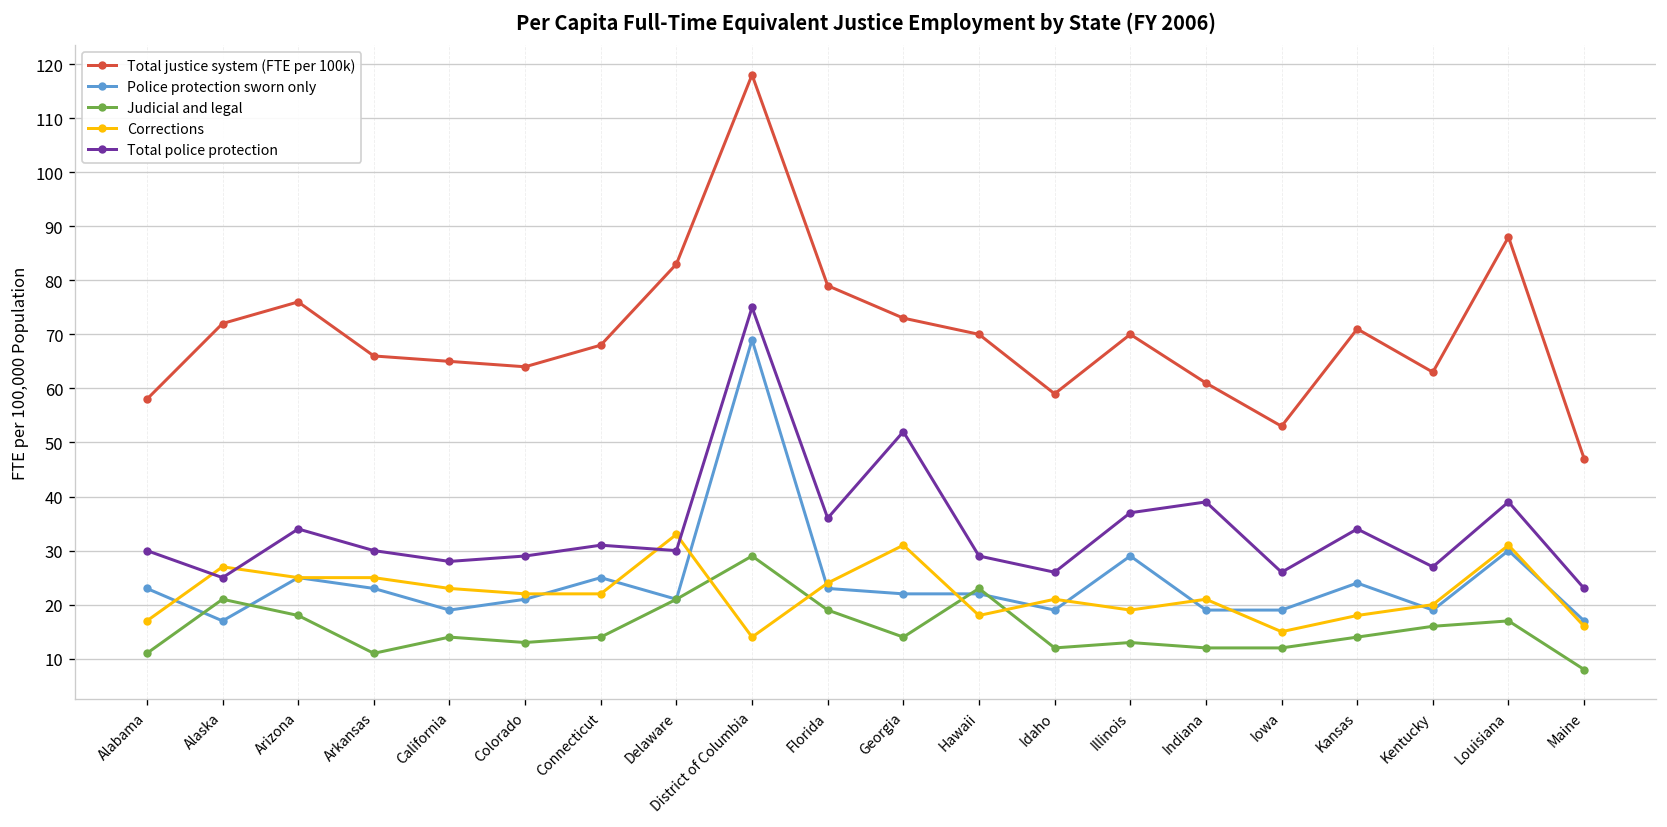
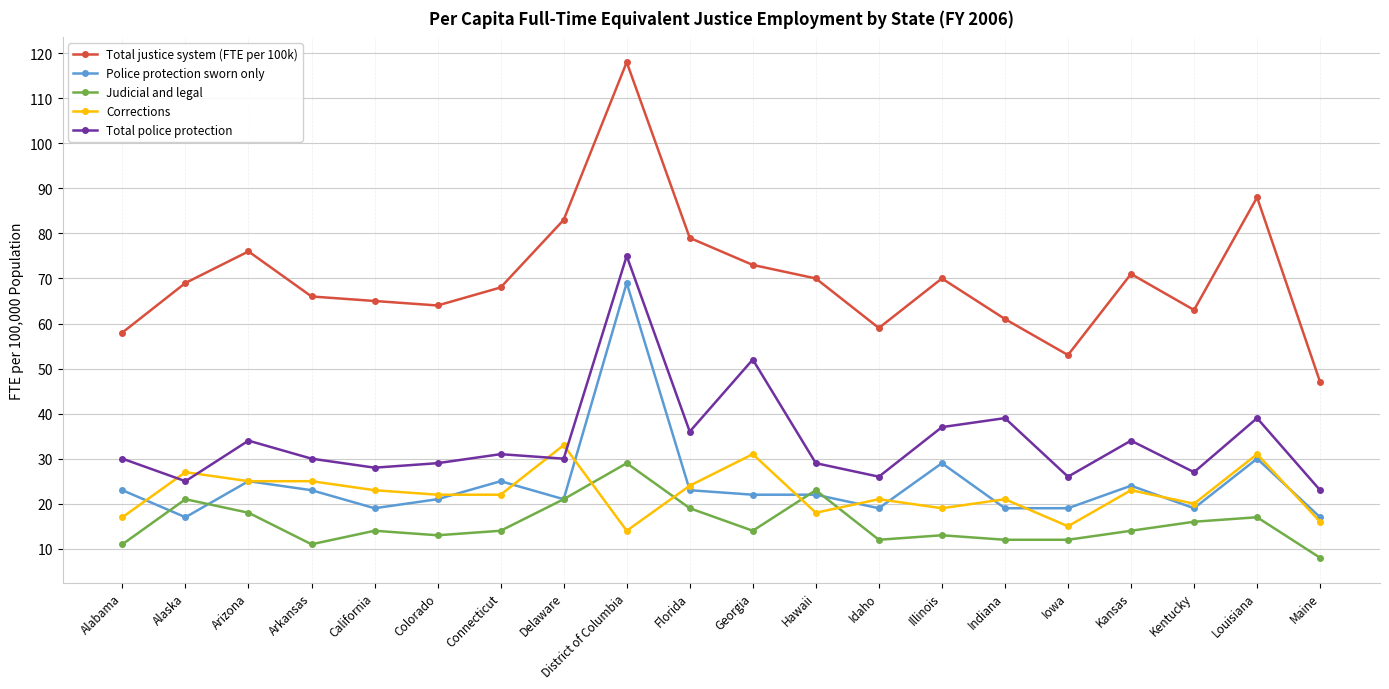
  {
    "Total justice system (FTE per 100k)": {
      "Alabama": 58,
-     "Alaska": 72,
+     "Alaska": 69,
      "Arizona": 76,
      "Arkansas": 66,
      "California": 65,
      "Colorado": 64,
      "Connecticut": 68,
      "Delaware": 83,
      "District of Columbia": 118,
      "Florida": 79,
      "Georgia": 73,
      "Hawaii": 70,
      "Idaho": 59,
      "Illinois": 70,
      "Indiana": 61,
      "Iowa": 53,
      "Kansas": 71,
      "Kentucky": 63,
      "Louisiana": 88,
      "Maine": 47
    },
    "Police protection sworn only": {
      "Alabama": 23,
      "Alaska": 17,
      "Arkansas": 23,
      "California": 19,
      "Colorado": 21,
      "Connecticut": 25,
      "District of Columbia": 69,
      "Florida": 23,
      "Georgia": 22,
      "Hawaii": 22,
      "Idaho": 19,
      "Illinois": 29,
      "Indiana": 19,
      "Iowa": 19,
      "Kansas": 24,
      "Kentucky": 19,
      "Louisiana": 30,
      "Maine": 17
    },
    "Judicial and legal": {
      "Alabama": 11,
      "Alaska": 21,
      "Arizona": 18,
      "Arkansas": 11,
      "California": 14,
      "Colorado": 13,
      "Connecticut": 14,
      "District of Columbia": 29,
      "Florida": 19,
      "Georgia": 14,
      "Hawaii": 23,
      "Idaho": 12,
      "Illinois": 13,
      "Indiana": 12,
      "Iowa": 12,
      "Kansas": 14,
      "Kentucky": 16,
      "Louisiana": 17,
      "Maine": 8
    },
    "Corrections": {
      "Alabama": 17,
      "Alaska": 27,
      "Arkansas": 25,
      "California": 23,
      "Colorado": 22,
      "Connecticut": 22,
      "Delaware": 33,
      "District of Columbia": 14,
      "Florida": 24,
      "Georgia": 31,
      "Hawaii": 18,
      "Idaho": 21,
      "Illinois": 19,
      "Indiana": 21,
      "Iowa": 15,
-     "Kansas": 18,
+     "Kansas": 23,
      "Kentucky": 20,
      "Louisiana": 31,
      "Maine": 16
    },
    "Total police protection": {
      "Alabama": 30,
      "Alaska": 25,
      "Arizona": 34,
      "Arkansas": 30,
      "California": 28,
      "Colorado": 29,
      "Connecticut": 31,
      "Delaware": 30,
      "District of Columbia": 75,
      "Florida": 36,
      "Georgia": 52,
      "Hawaii": 29,
      "Idaho": 26,
      "Illinois": 37,
      "Indiana": 39,
      "Iowa": 26,
      "Kansas": 34,
      "Kentucky": 27,
      "Louisiana": 39,
      "Maine": 23
    }
  }
